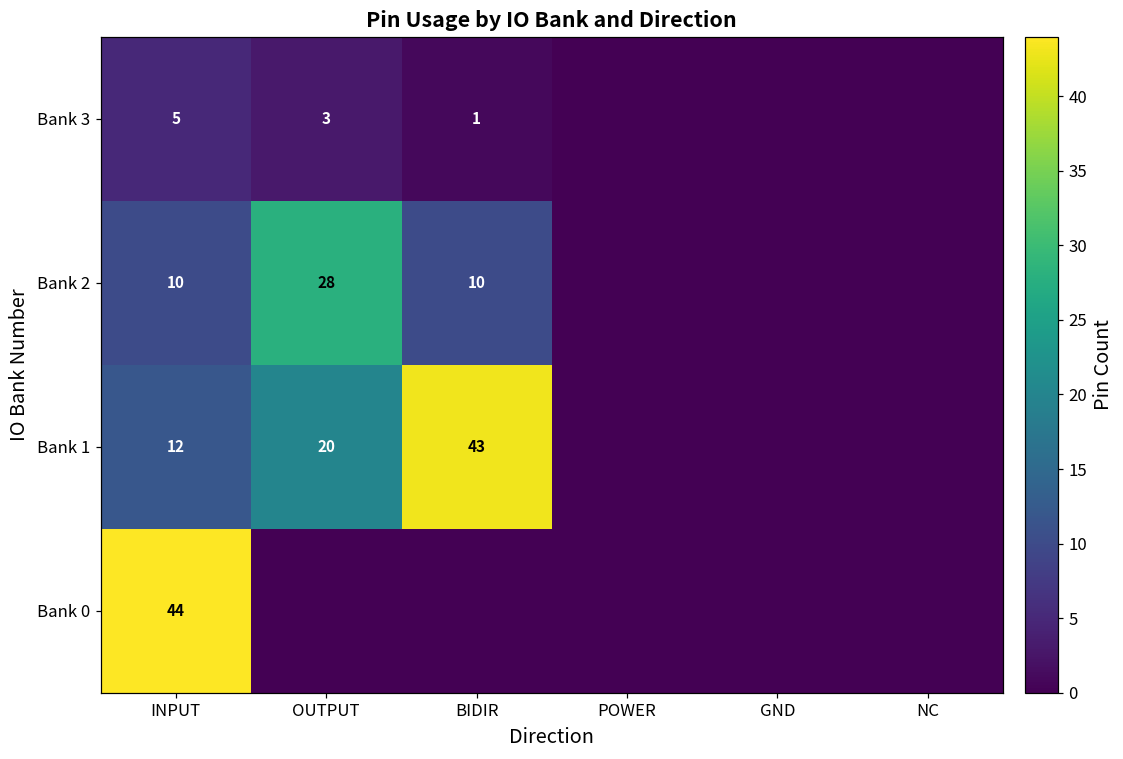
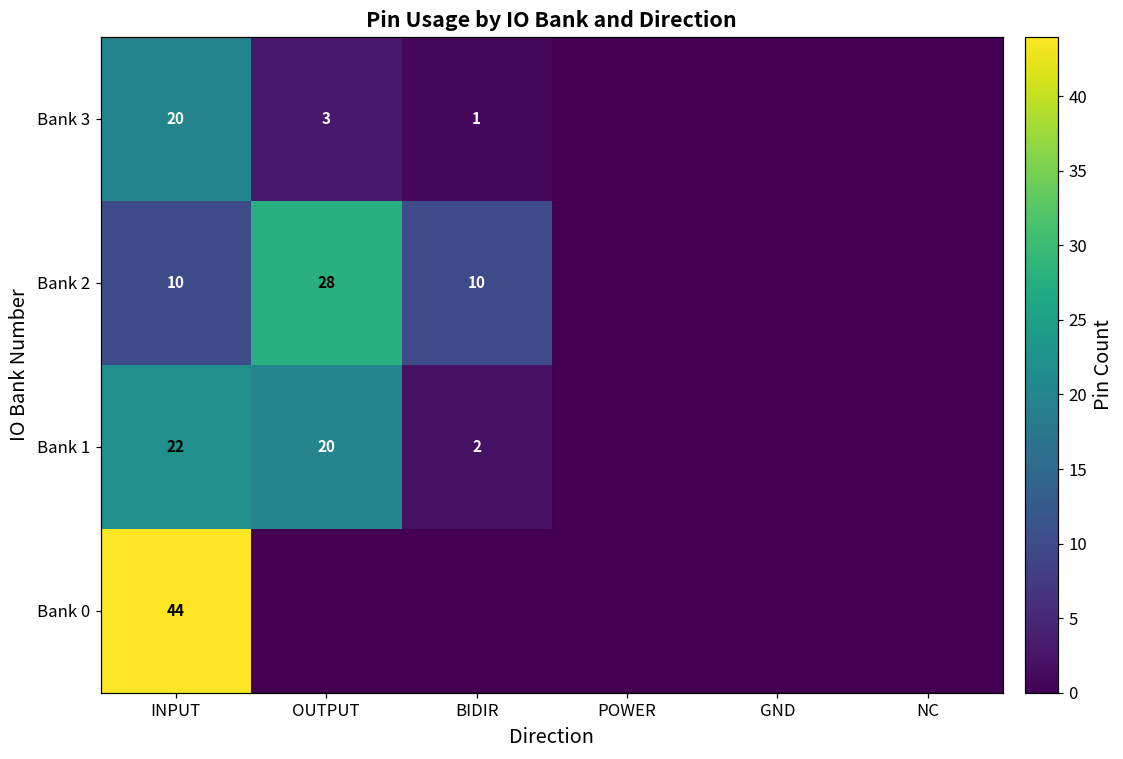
  {
    "Bank 3": {
-     "INPUT": 5,
+     "INPUT": 20,
      "OUTPUT": 3,
      "BIDIR": 1
    },
    "Bank 2": {
      "INPUT": 10,
      "OUTPUT": 28,
      "BIDIR": 10
    },
    "Bank 1": {
-     "INPUT": 12,
+     "INPUT": 22,
      "OUTPUT": 20,
-     "BIDIR": 43
+     "BIDIR": 2
    },
    "Bank 0": {
      "INPUT": 44
    }
  }
